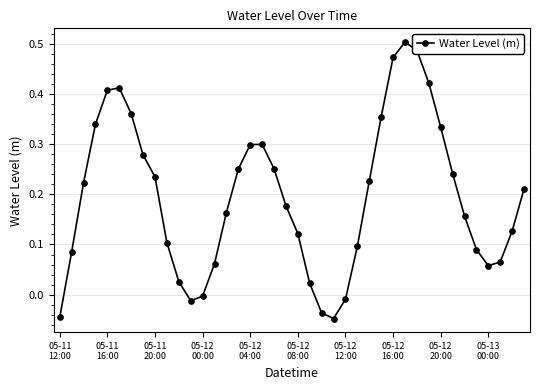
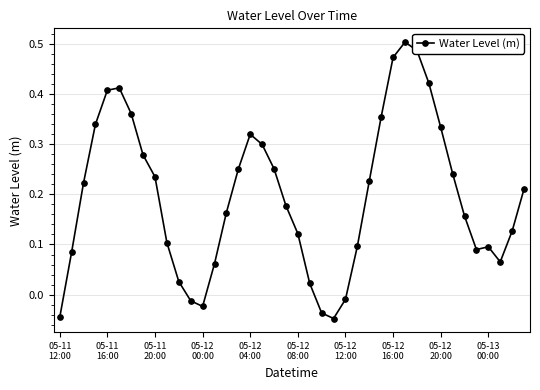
  {
    "05-11 12:00": -0.05,
    "05-11 16:00": 0.41,
    "05-11 20:00": 0.23,
-   "05-12 00:00": 0.00,
-   "05-12 04:00": 0.30,
+   "05-12 00:00": -0.02,
+   "05-12 04:00": 0.32,
    "05-12 08:00": 0.12,
    "05-12 12:00": -0.01,
    "05-12 16:00": 0.47,
    "05-12 20:00": 0.33,
-   "05-13 00:00": 0.06
+   "05-13 00:00": 0.10
  }
